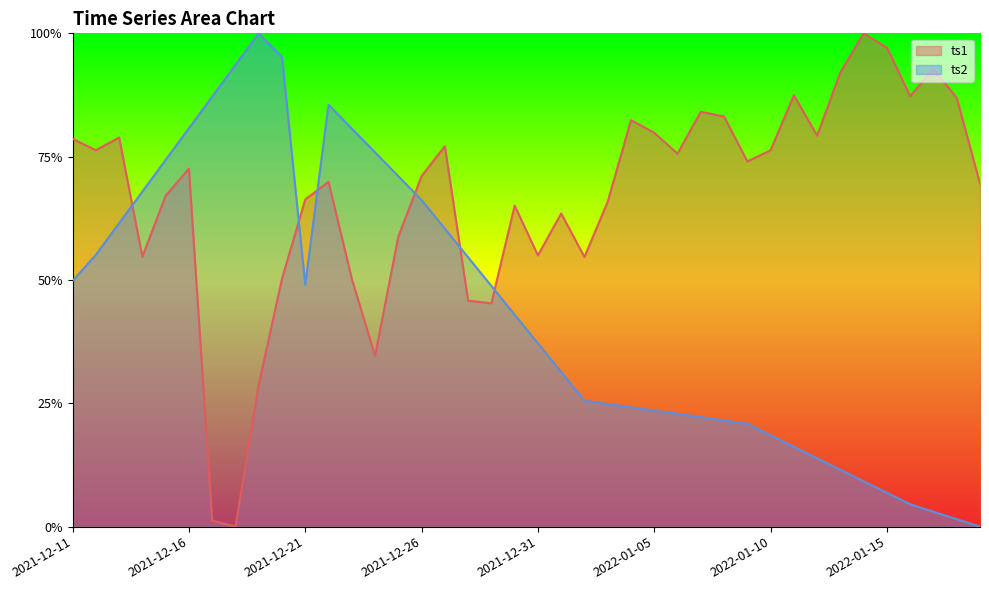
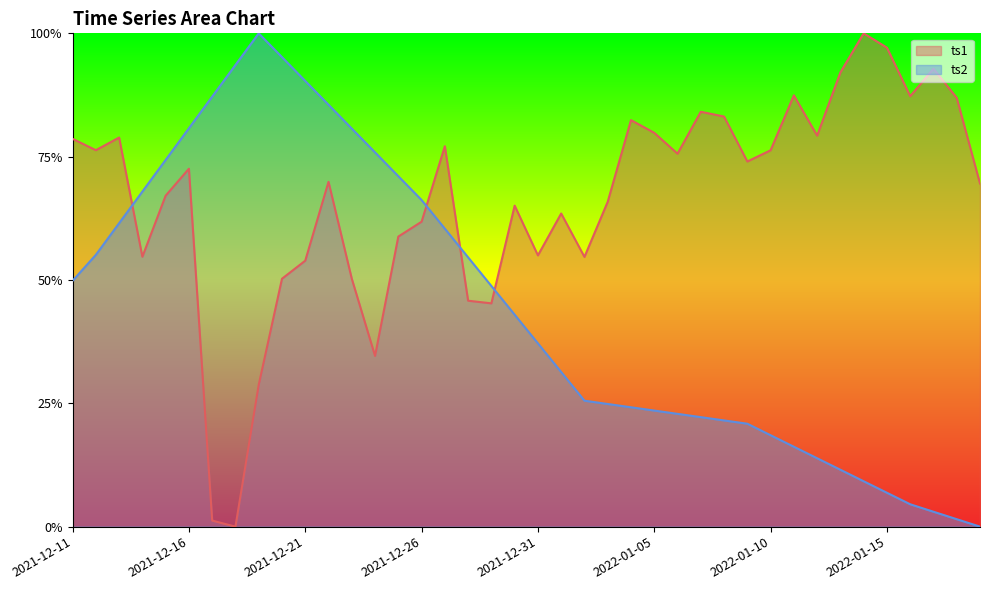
  {
    "ts1": {
      "2021-12-11": "79%",
      "2021-12-16": "73%",
-     "2021-12-21": "66%",
-     "2021-12-26": "71%",
+     "2021-12-21": "54%",
+     "2021-12-26": "62%",
      "2021-12-31": "55%",
      "2022-01-05": "80%",
      "2022-01-10": "76%",
      "2022-01-15": "97%"
    },
    "ts2": {
      "2021-12-11": "50%",
      "2021-12-16": "81%",
-     "2021-12-21": "49%",
+     "2021-12-21": "90%",
      "2021-12-26": "66%",
      "2021-12-31": "37%",
      "2022-01-05": "24%",
      "2022-01-10": "19%",
      "2022-01-15": "7%"
    }
  }
